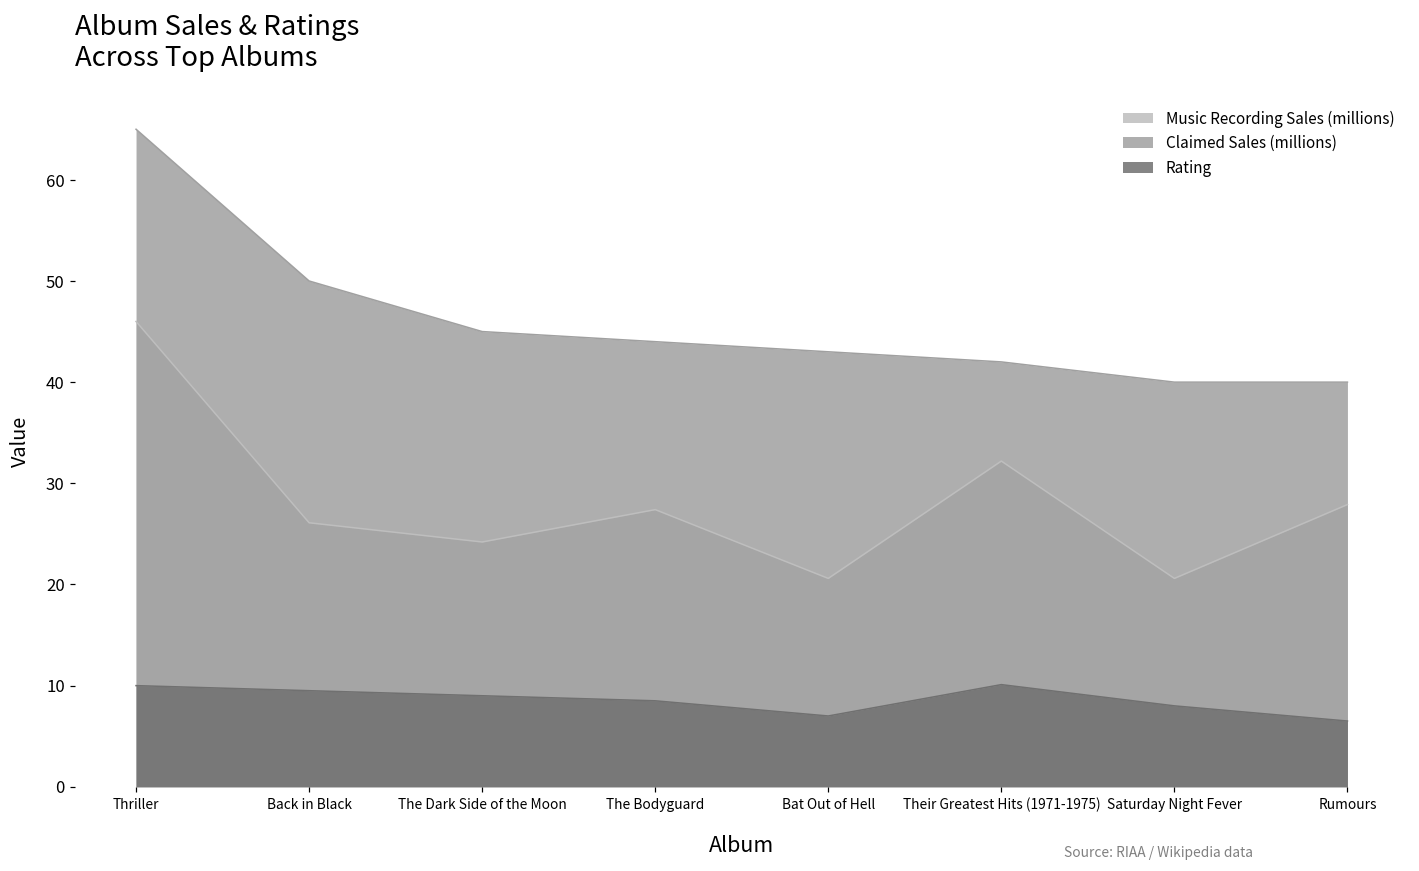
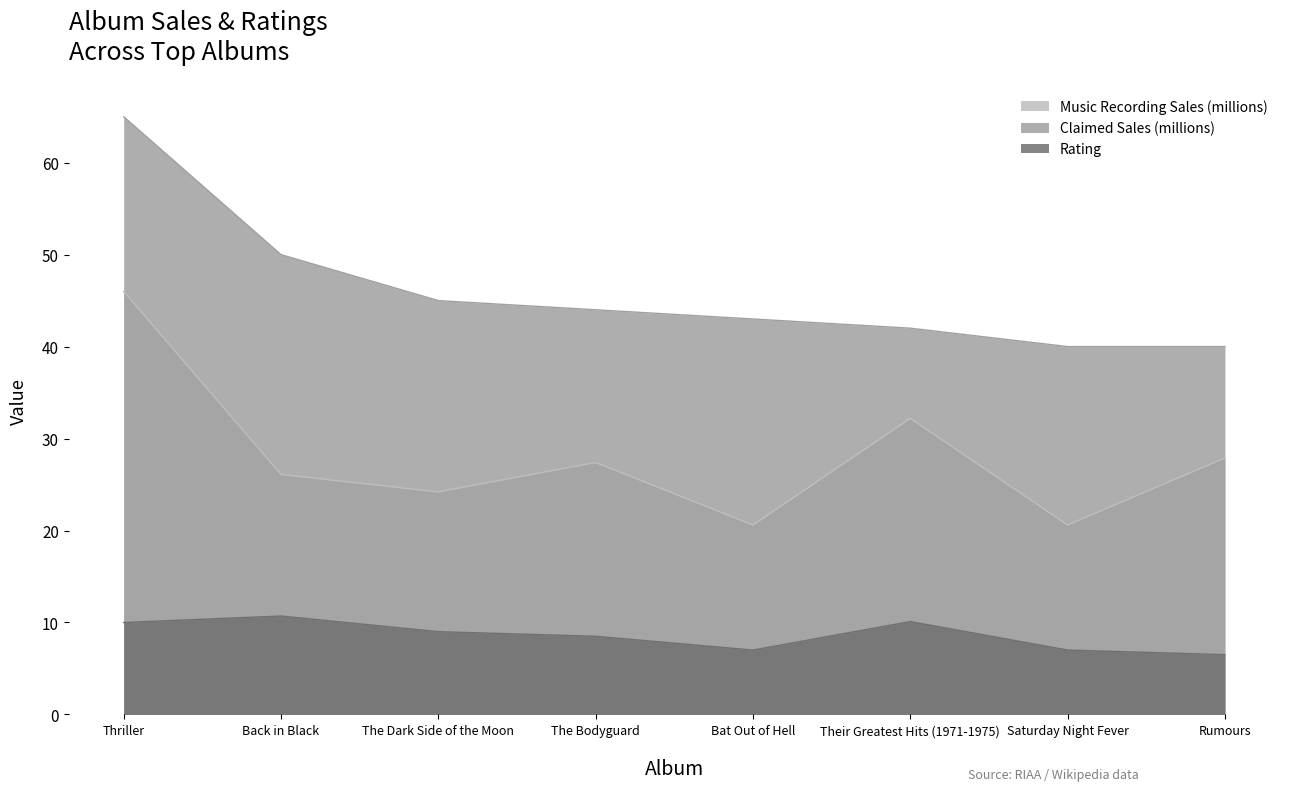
  {
    "Rating": {
      "Thriller": 10,
-     "Back in Black": 10,
+     "Back in Black": 11,
      "The Dark Side of the Moon": 9,
      "The Bodyguard": 9,
      "Bat Out of Hell": 7,
      "Their Greatest Hits (1971-1975)": 10,
-     "Saturday Night Fever": 8,
+     "Saturday Night Fever": 7,
      "Rumours": 7
    }
  }
